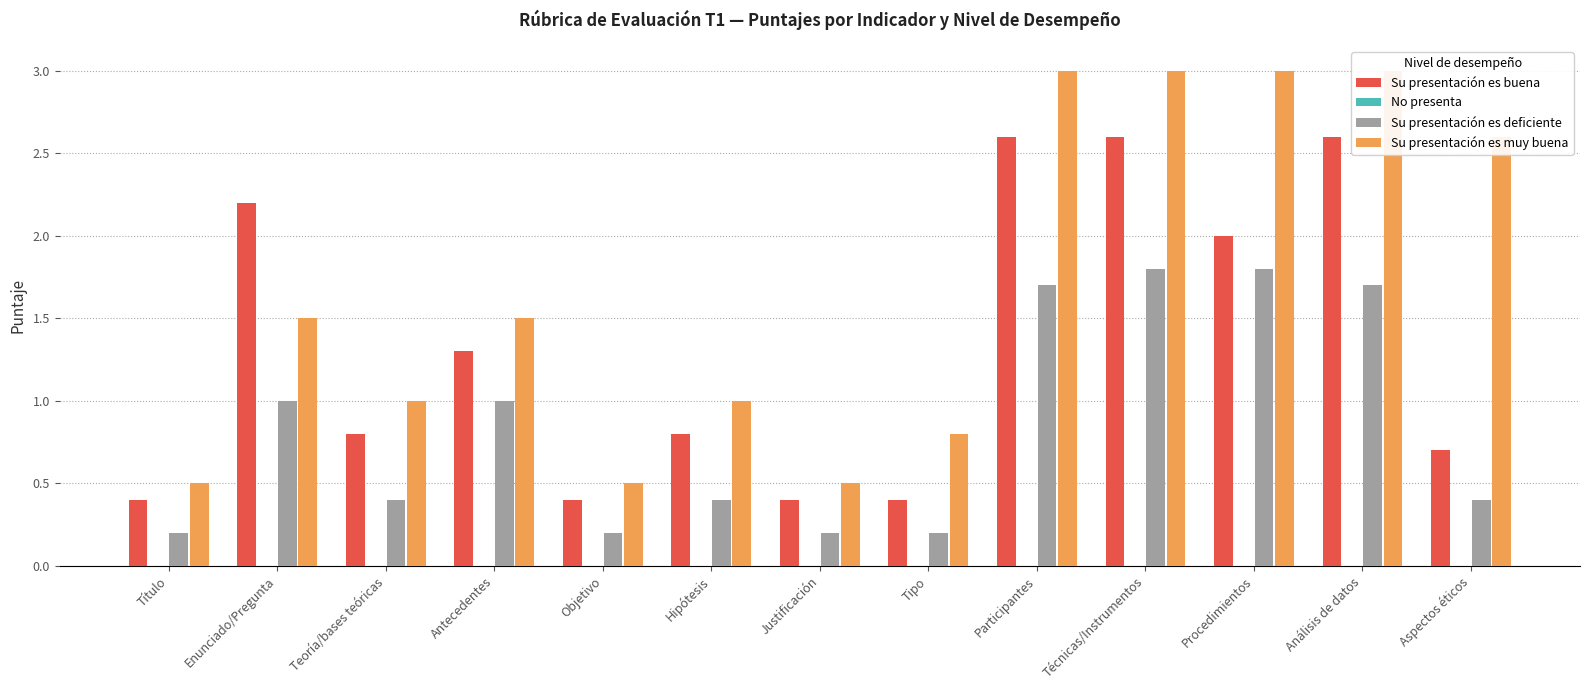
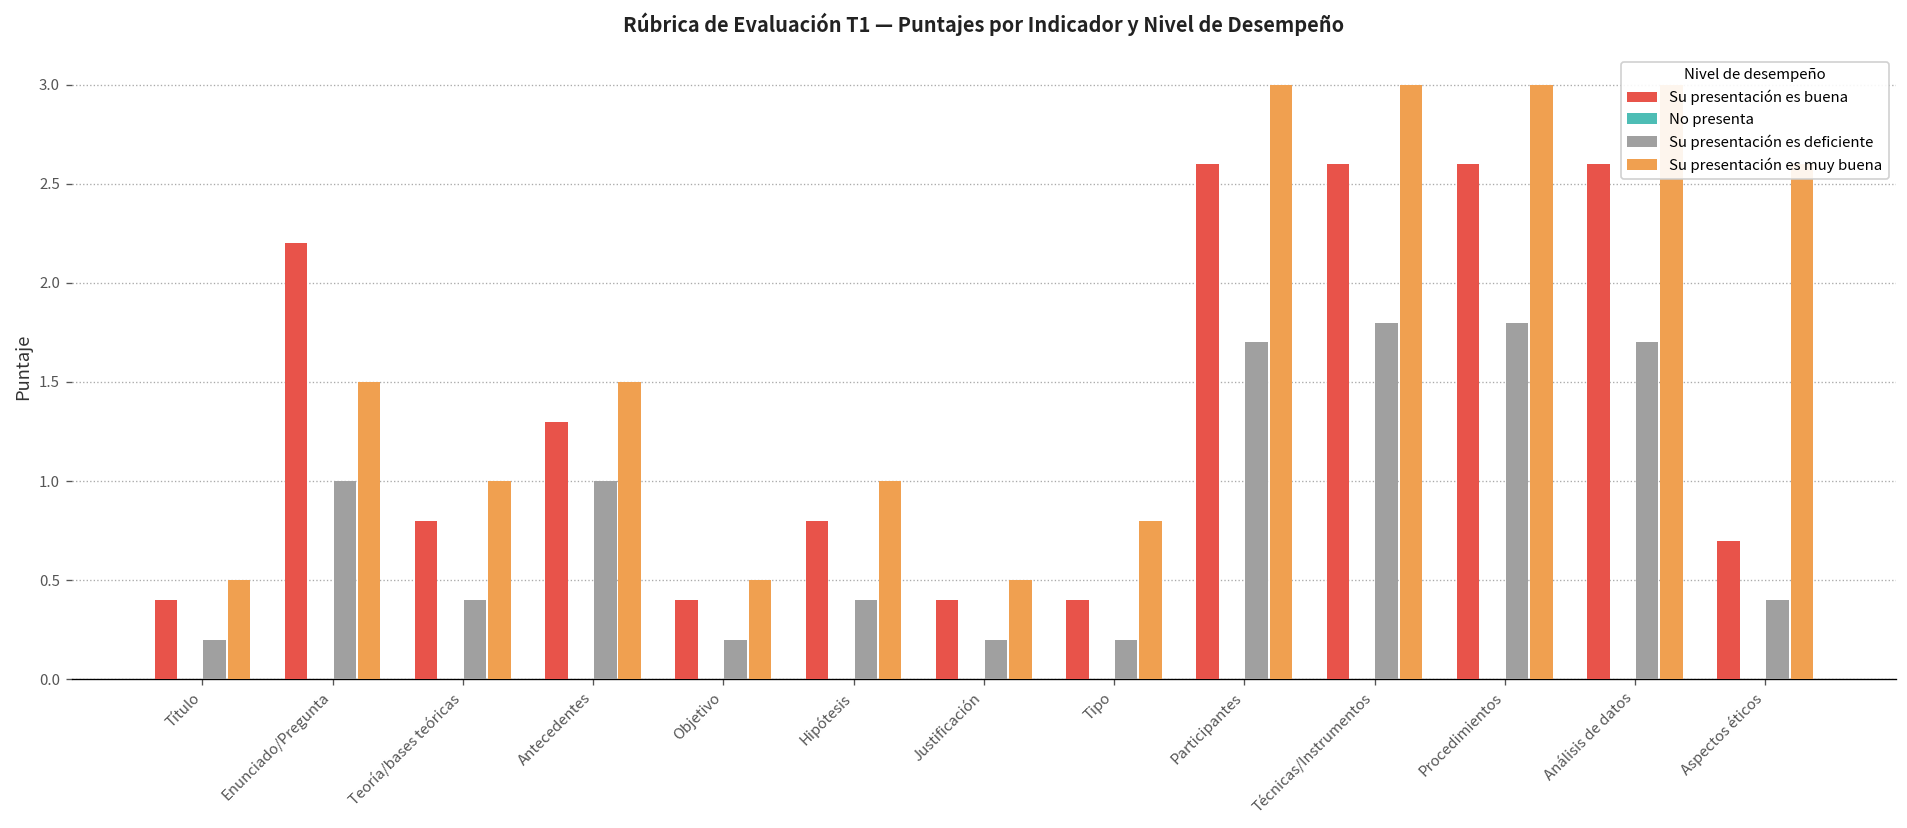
  {
    "Su presentación es buena": {
      "Título": 0.4,
      "Enunciado/Pregunta": 2.2,
      "Teoría/bases teóricas": 0.8,
      "Antecedentes": 1.3,
      "Objetivo": 0.4,
      "Hipótesis": 0.8,
      "Justificación": 0.4,
      "Tipo": 0.4,
      "Participantes": 2.6,
      "Técnicas/Instrumentos": 2.6,
-     "Procedimientos": 2.0,
+     "Procedimientos": 2.6,
      "Análisis de datos": 2.6,
      "Aspectos éticos": 0.7
    },
    "No presenta": {
      "Título": 0.0,
      "Enunciado/Pregunta": 0.0,
      "Teoría/bases teóricas": 0.0,
      "Antecedentes": 0.0,
      "Objetivo": 0.0,
      "Hipótesis": 0.0,
      "Justificación": 0.0,
      "Tipo": 0.0,
      "Participantes": 0.0,
      "Técnicas/Instrumentos": 0.0,
      "Procedimientos": 0.0,
      "Análisis de datos": 0.0,
      "Aspectos éticos": 0.0
    },
    "Su presentación es deficiente": {
      "Título": 0.2,
      "Enunciado/Pregunta": 1.0,
      "Teoría/bases teóricas": 0.4,
      "Antecedentes": 1.0,
      "Objetivo": 0.2,
      "Hipótesis": 0.4,
      "Justificación": 0.2,
      "Tipo": 0.2,
      "Participantes": 1.7,
      "Técnicas/Instrumentos": 1.8,
      "Procedimientos": 1.8,
      "Análisis de datos": 1.7,
      "Aspectos éticos": 0.4
    },
    "Su presentación es muy buena": {
      "Título": 0.5,
      "Enunciado/Pregunta": 1.5,
      "Teoría/bases teóricas": 1.0,
      "Antecedentes": 1.5,
      "Objetivo": 0.5,
      "Hipótesis": 1.0,
      "Justificación": 0.5,
      "Tipo": 0.8,
      "Participantes": 3.0,
      "Técnicas/Instrumentos": 3.0,
      "Procedimientos": 3.0
    }
  }
